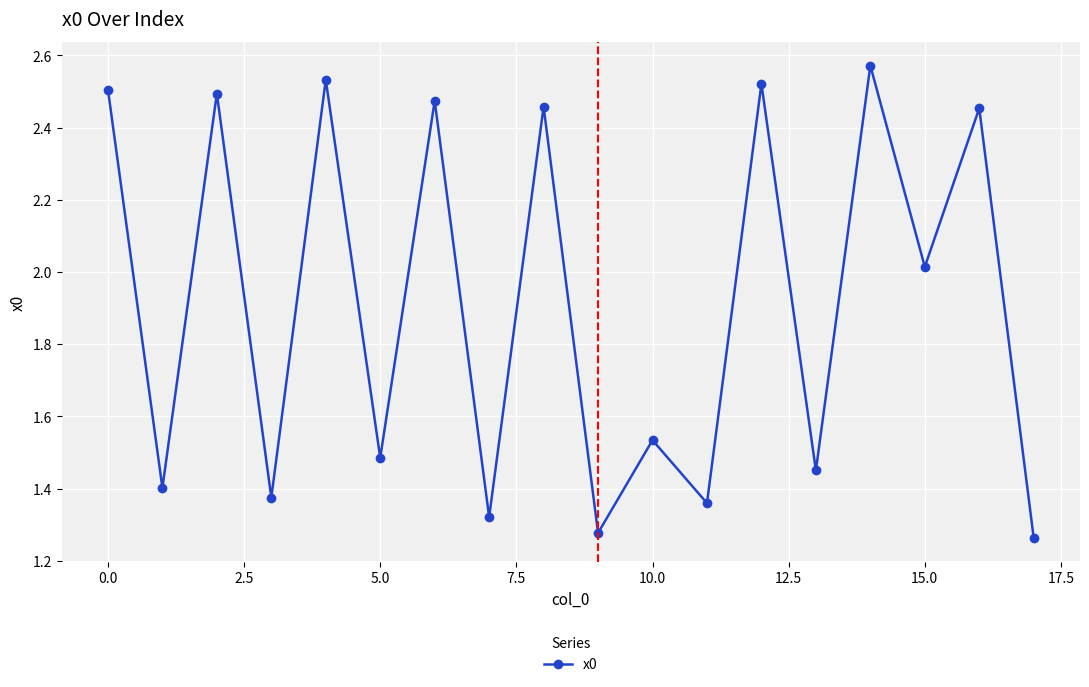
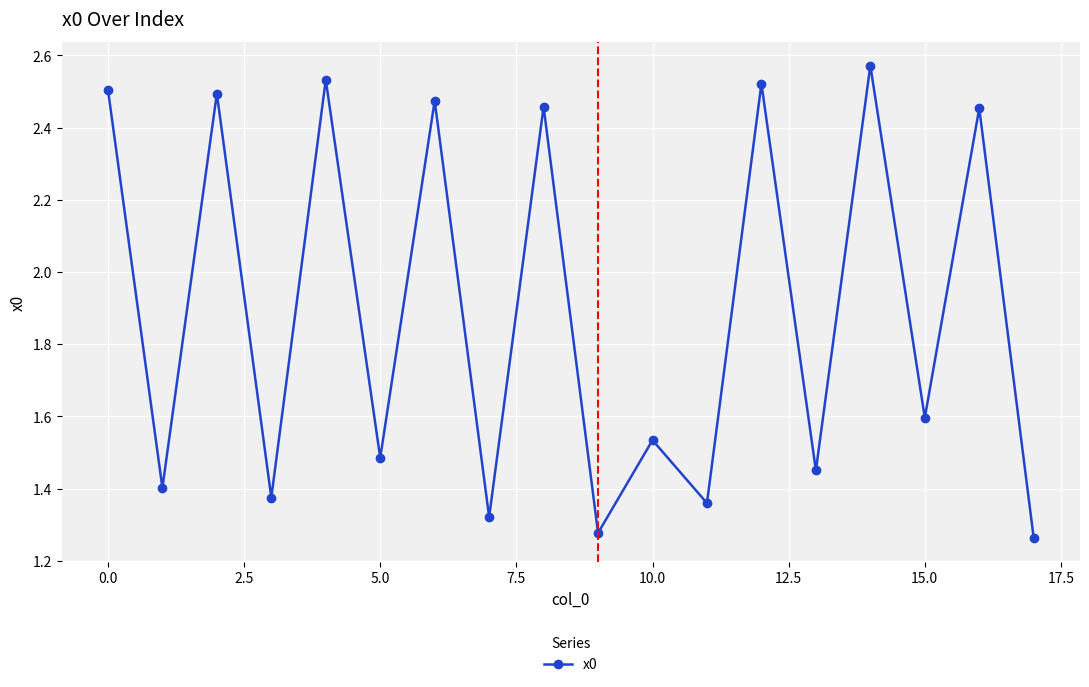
  {
    "0.0": 2.51,
    "5.0": 1.49,
    "10.0": 1.53,
-   "15.0": 2.01
+   "15.0": 1.60
  }
